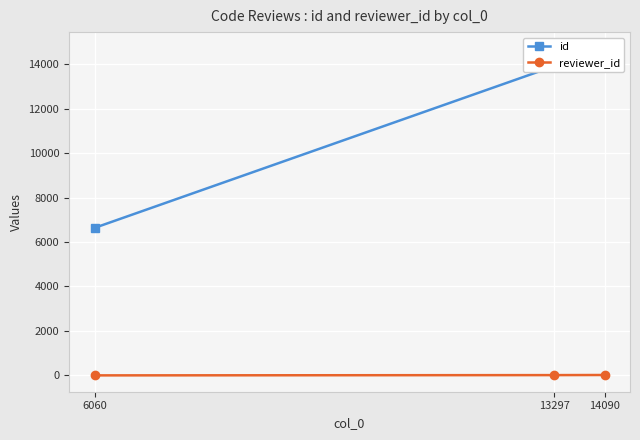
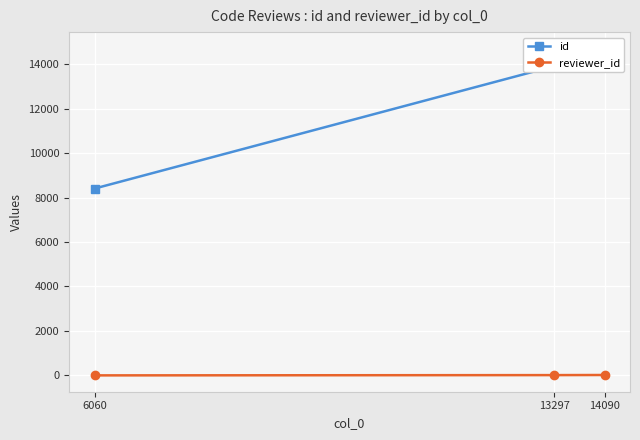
  {
    "id": {
-     "6060": 6600
+     "6060": 8400
    },
    "reviewer_id": {
      "6060": 0,
      "13297": 0,
      "14090": 0
    }
  }
